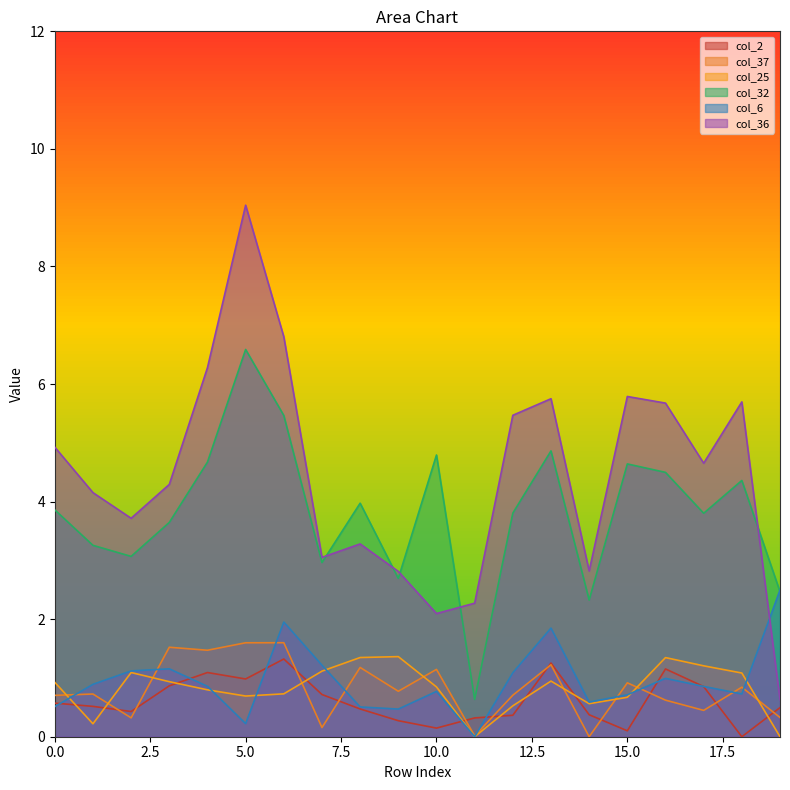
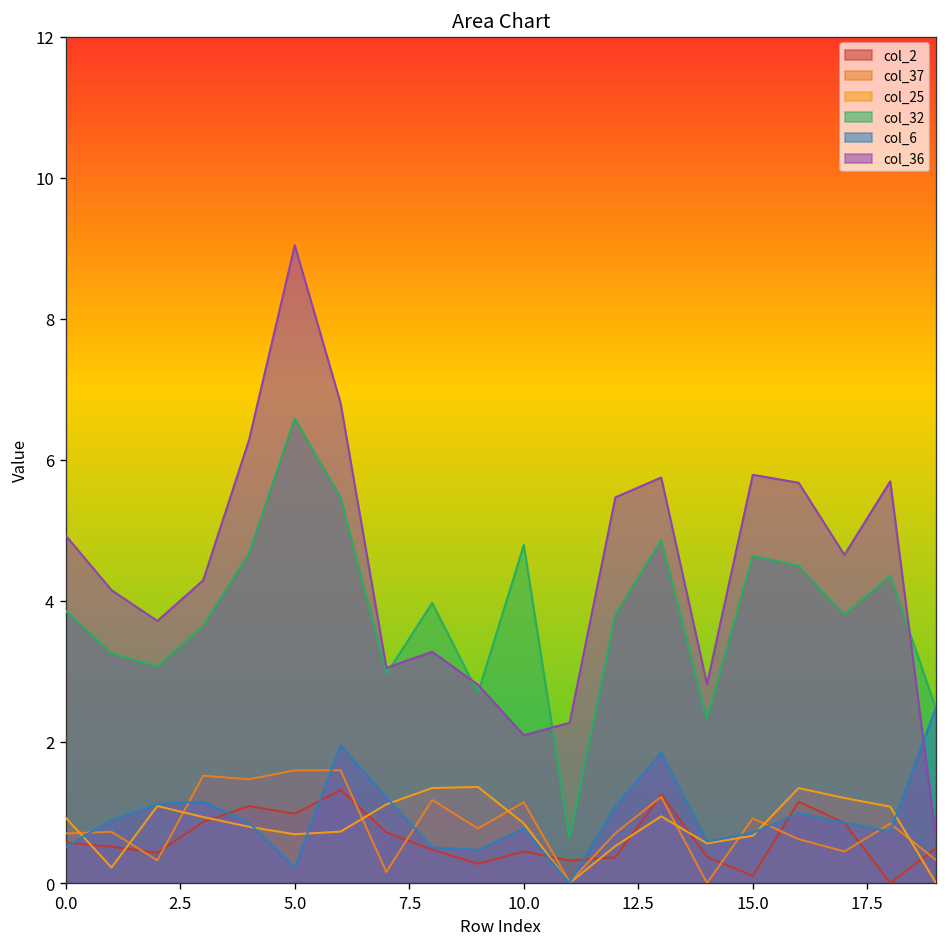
  {
    "col_2": {
      "0.0": 0.6,
      "5.0": 1.0,
-     "10.0": 0.1,
+     "10.0": 0.4,
      "15.0": 0.1
    },
    "col_32": {
      "0.0": 3.9,
      "5.0": 6.6,
      "10.0": 4.8,
      "15.0": 4.6
    },
    "col_6": {
      "0.0": 0.5,
      "5.0": 0.2,
      "10.0": 0.8
    },
    "col_36": {
      "0.0": 4.9,
      "5.0": 9.0,
      "10.0": 2.1,
      "15.0": 5.8
    }
  }
